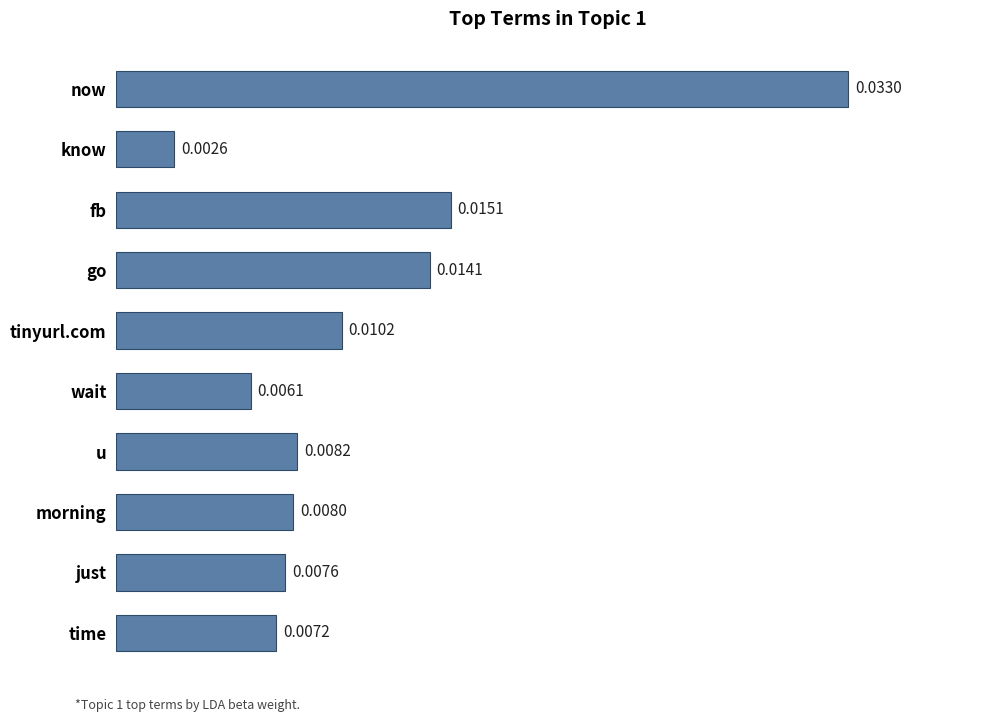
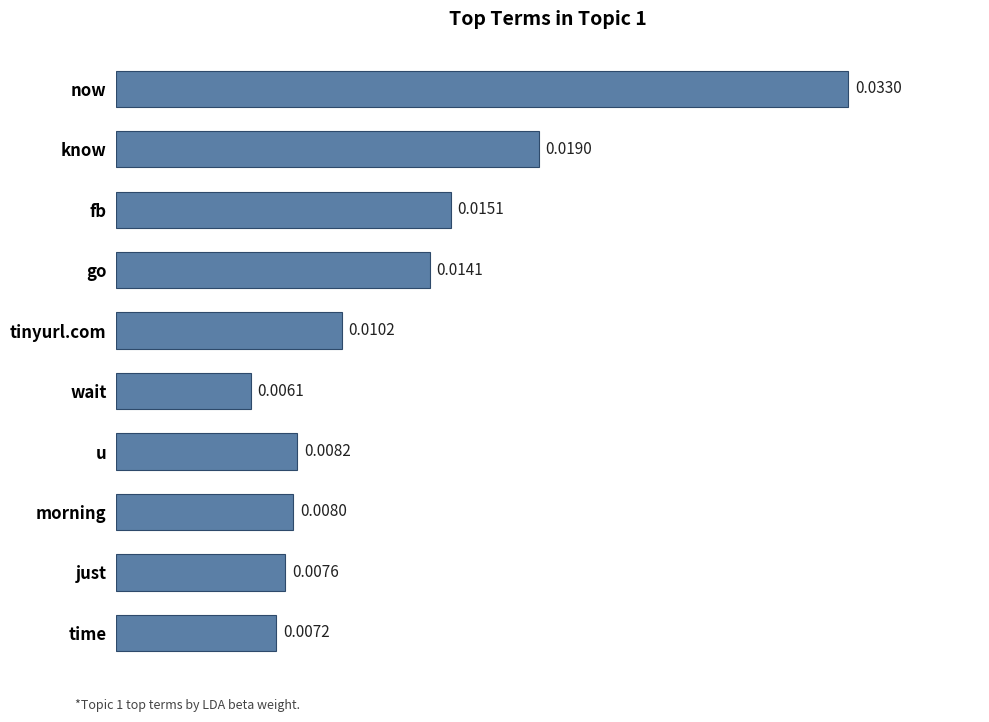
  {
    "now": 0.0330,
-   "know": 0.0026,
+   "know": 0.0190,
    "fb": 0.0151,
    "go": 0.0141,
    "tinyurl.com": 0.0102,
    "wait": 0.0061,
    "u": 0.0082,
    "morning": 0.0080,
    "just": 0.0076,
    "time": 0.0072
  }
